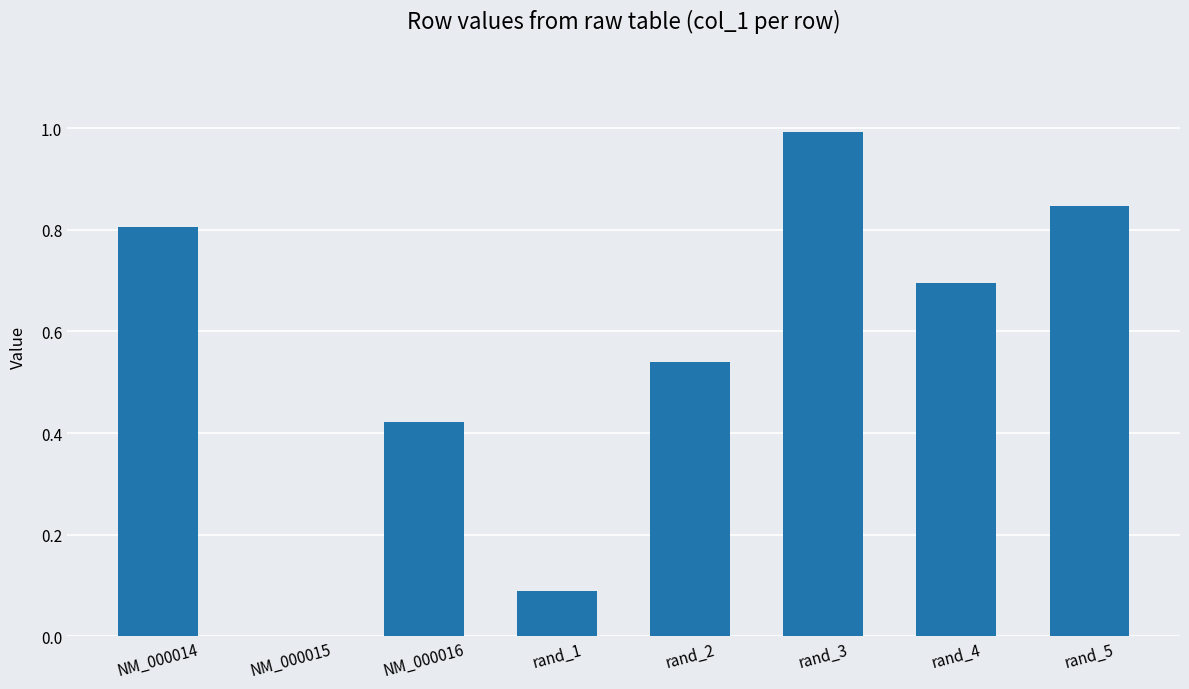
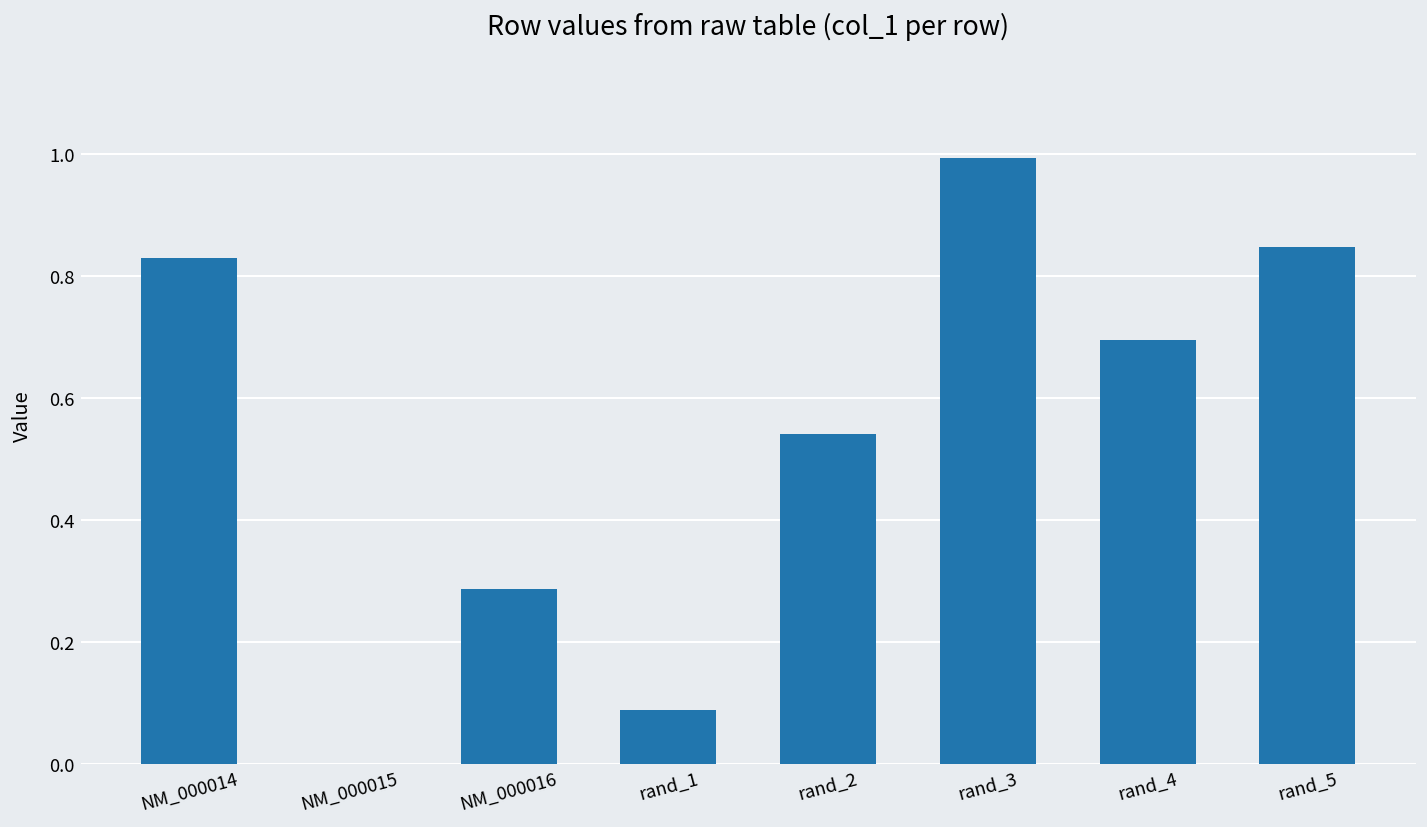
  {
-   "NM_000014": 0.81,
+   "NM_000014": 0.83,
    "NM_000015": 0.00,
-   "NM_000016": 0.42,
+   "NM_000016": 0.29,
    "rand_1": 0.09,
    "rand_2": 0.54,
    "rand_3": 0.99,
    "rand_4": 0.69,
    "rand_5": 0.85
  }
